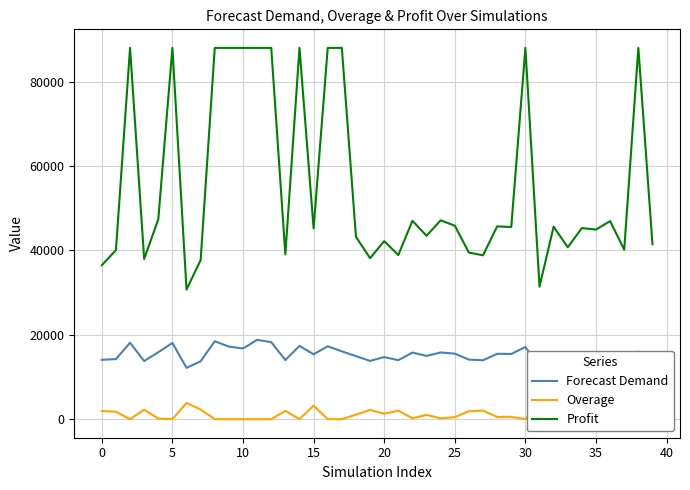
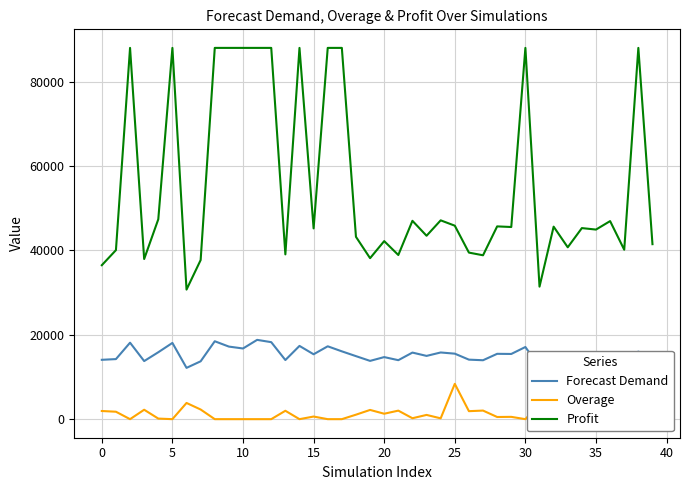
  {
    "Forecast Demand": {
      "0": 14000,
      "5": 18000,
      "10": 17000,
      "15": 15000,
      "20": 15000,
      "25": 16000,
      "30": 17000
    },
    "Overage": {
      "0": 2000,
      "5": 0,
      "10": 0,
-     "15": 3000,
+     "15": 1000,
      "20": 1000,
-     "25": 0,
+     "25": 8000,
      "30": 0
    },
    "Profit": {
      "0": 36000,
      "5": 88000,
      "10": 88000,
      "15": 45000,
      "20": 42000,
      "25": 46000,
      "30": 88000,
      "35": 45000
    }
  }
